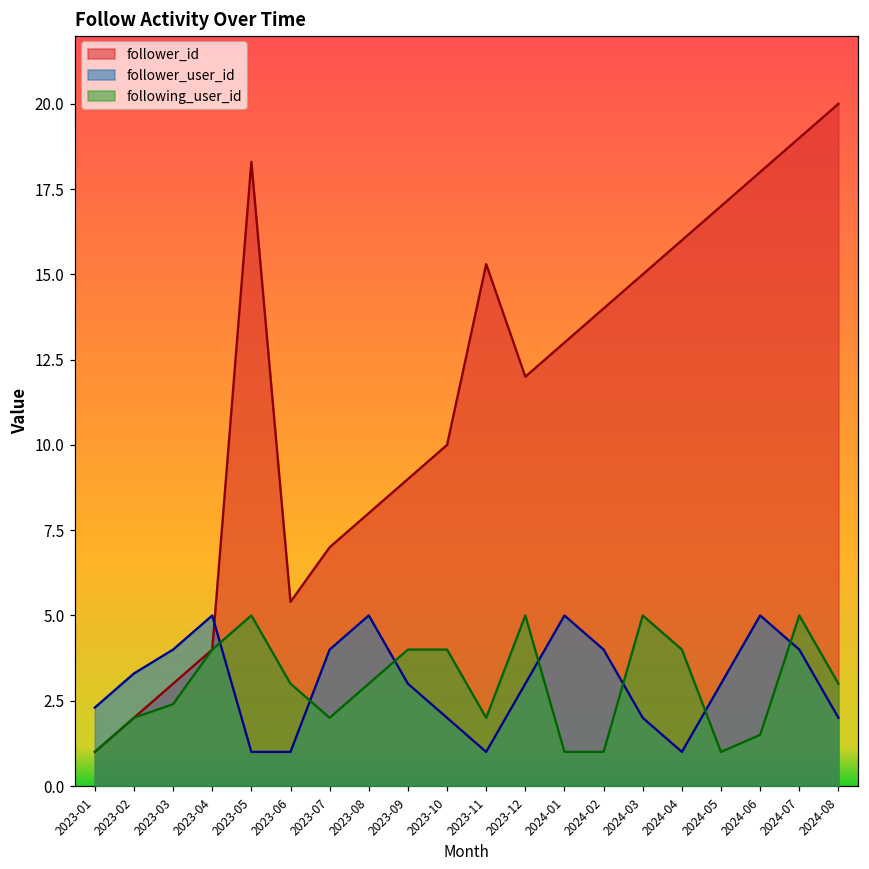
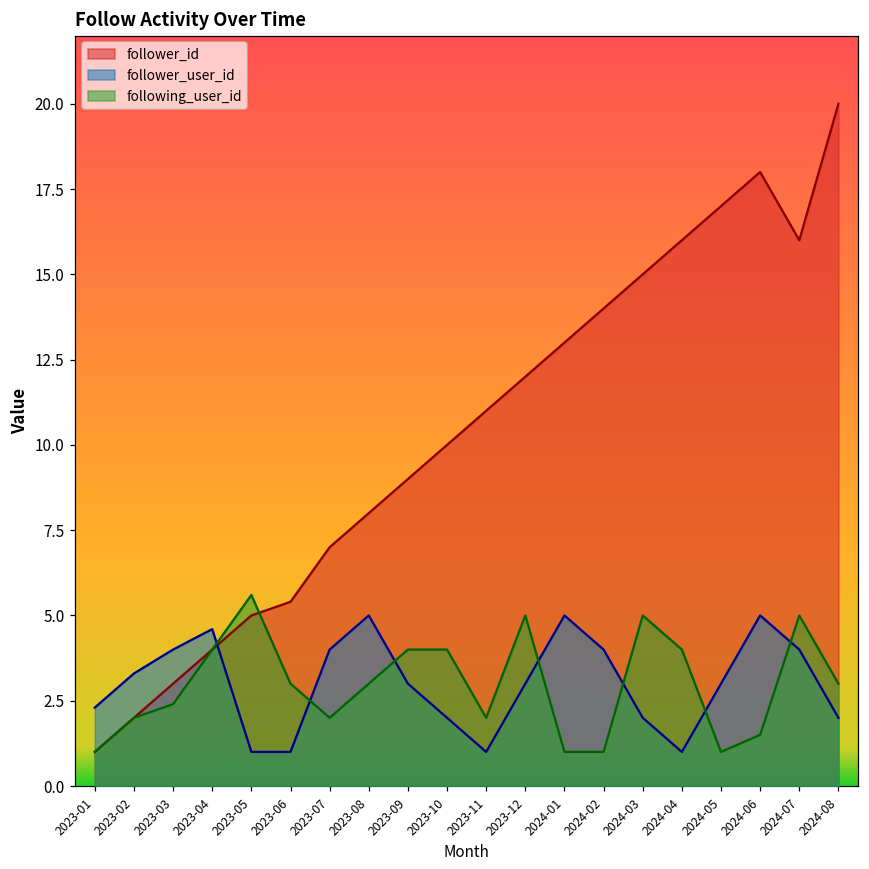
  {
    "follower_id": {
      "2023-03": 3.0,
-     "2023-05": 18.3,
+     "2023-05": 5.0,
      "2023-06": 5.4,
      "2023-07": 7.0,
      "2023-08": 8.0,
      "2023-09": 9.0,
      "2023-10": 10.0,
-     "2023-11": 15.3,
+     "2023-11": 11.0,
      "2023-12": 12.0,
      "2024-01": 13.0,
      "2024-02": 14.0,
      "2024-03": 15.0,
      "2024-04": 16.0,
      "2024-05": 17.0,
      "2024-06": 18.0,
-     "2024-07": 19,
+     "2024-07": 16,
      "2024-08": 20.0
    },
    "follower_user_id": {
      "2023-01": 2.3,
      "2023-02": 3.3,
      "2023-03": 4.0,
-     "2023-04": 5.0,
+     "2023-04": 4.6,
      "2023-05": 1.0,
      "2023-06": 1.0,
      "2023-07": 4.0,
      "2023-08": 5.0,
      "2023-09": 3.0,
      "2023-10": 2.0,
      "2023-11": 1.0,
      "2023-12": 3.0,
      "2024-01": 5.0,
      "2024-02": 4.0,
      "2024-03": 2.0,
      "2024-04": 1.0,
      "2024-05": 3.0,
      "2024-06": 5.0,
      "2024-07": 4.0,
      "2024-08": 2.0
    },
    "following_user_id": {
      "2023-03": 2.4,
-     "2023-05": 5.0,
+     "2023-05": 5.6,
      "2023-06": 3.0,
      "2023-07": 2.0,
      "2023-08": 3.0,
      "2023-09": 4.0,
      "2023-10": 4.0,
      "2023-11": 2.0,
      "2023-12": 5.0,
      "2024-01": 1.0,
      "2024-02": 1.0,
      "2024-03": 5.0,
      "2024-04": 4.0,
      "2024-05": 1.0,
      "2024-06": 1.5,
      "2024-07": 5.0,
      "2024-08": 3.0
    }
  }
